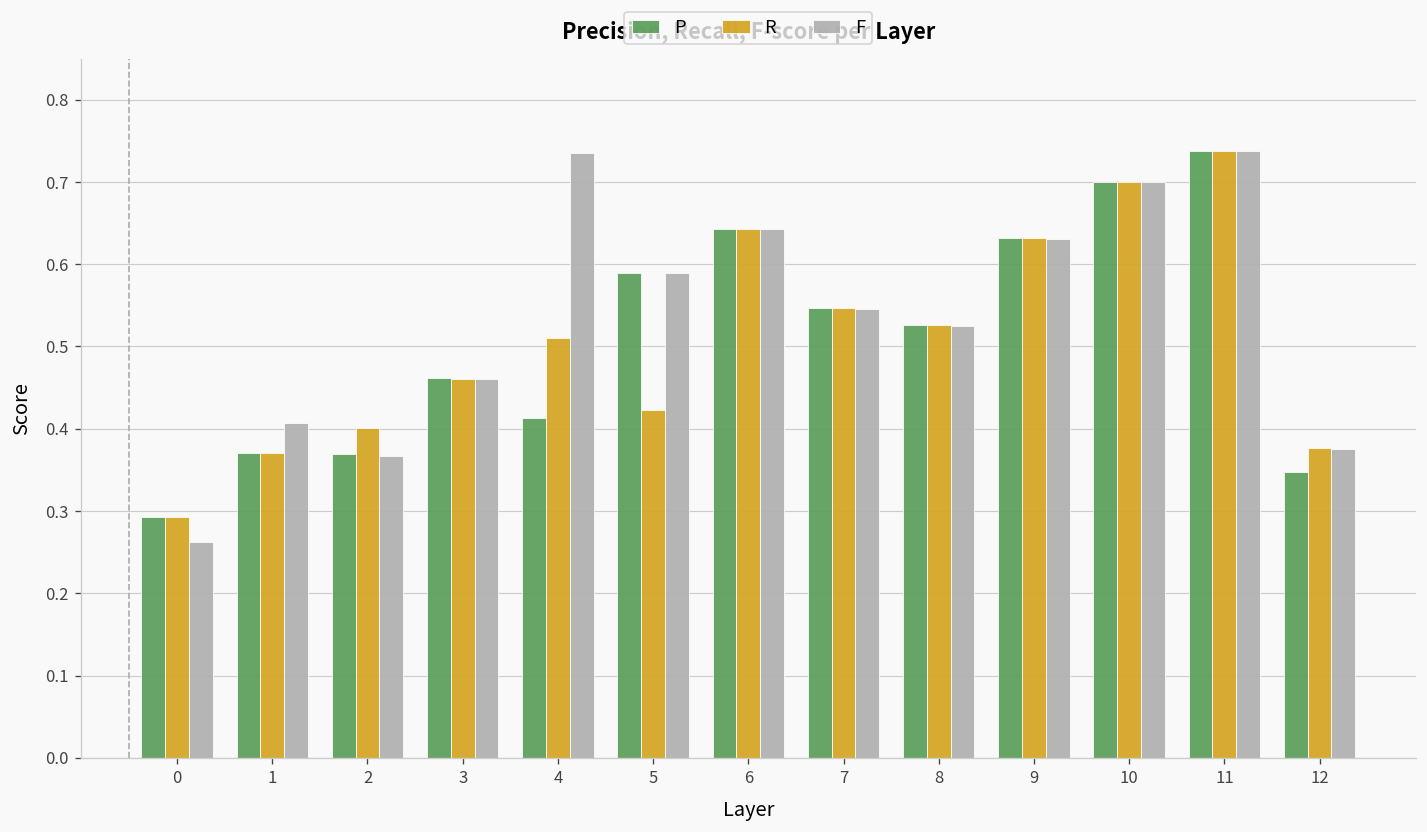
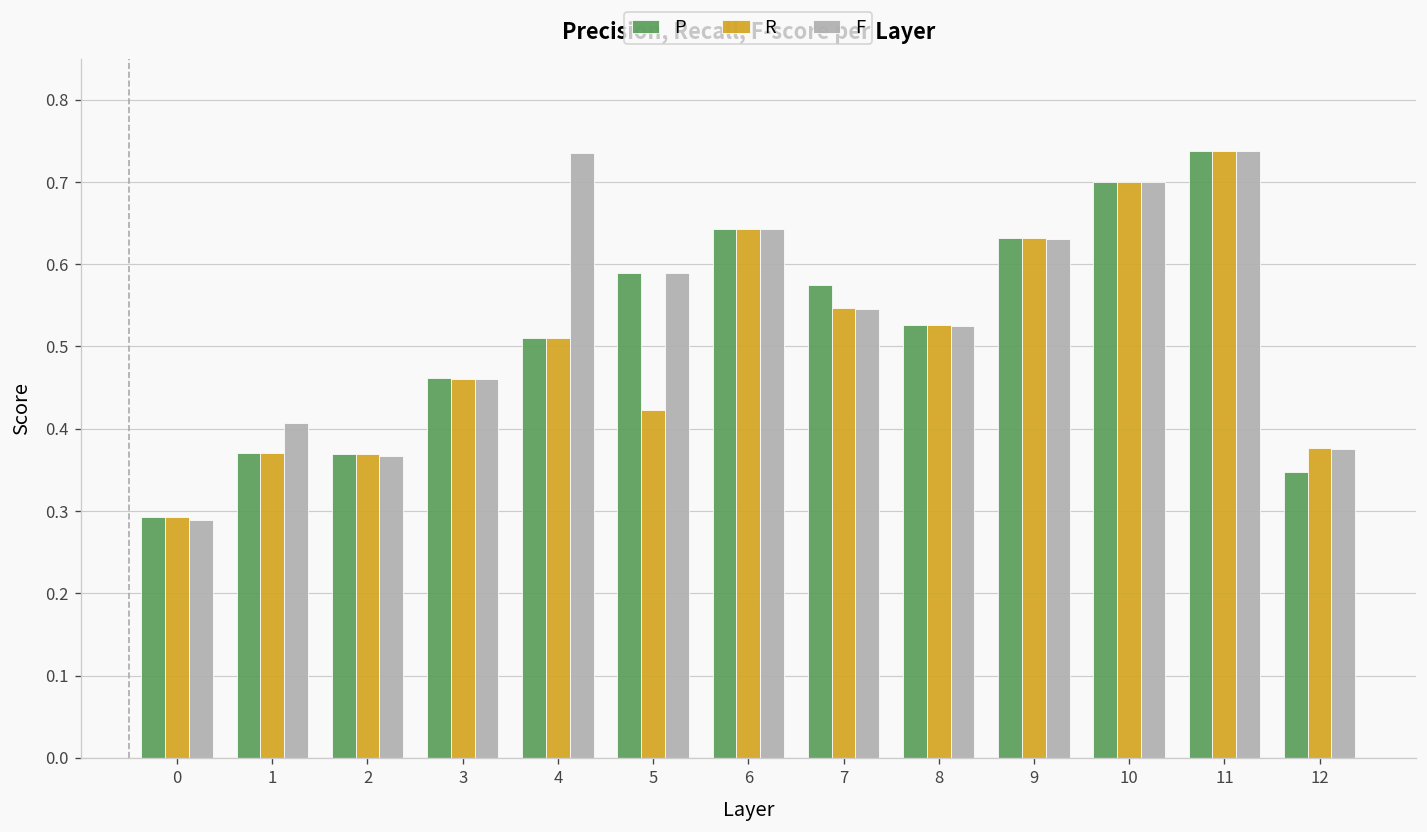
  {
    "P": {
      "0": 0.29,
      "1": 0.37,
      "2": 0.37,
      "3": 0.46,
-     "4": 0.41,
+     "4": 0.51,
      "5": 0.59,
      "6": 0.64,
-     "7": 0.55,
+     "7": 0.57,
      "8": 0.53,
      "9": 0.63,
      "10": 0.70,
      "11": 0.74,
      "12": 0.35
    },
    "R": {
      "0": 0.29,
      "1": 0.37,
-     "2": 0.40,
+     "2": 0.37,
      "3": 0.46,
      "4": 0.51,
      "5": 0.42,
      "6": 0.64,
      "7": 0.55,
      "8": 0.53,
      "9": 0.63,
      "10": 0.70,
      "11": 0.74,
      "12": 0.38
    },
    "F": {
-     "0": 0.26,
+     "0": 0.29,
      "1": 0.41,
      "2": 0.37,
      "3": 0.46,
      "4": 0.73,
      "5": 0.59,
      "6": 0.64,
      "7": 0.55,
      "8": 0.52,
      "9": 0.63,
      "10": 0.70,
      "11": 0.74,
      "12": 0.38
    }
  }
